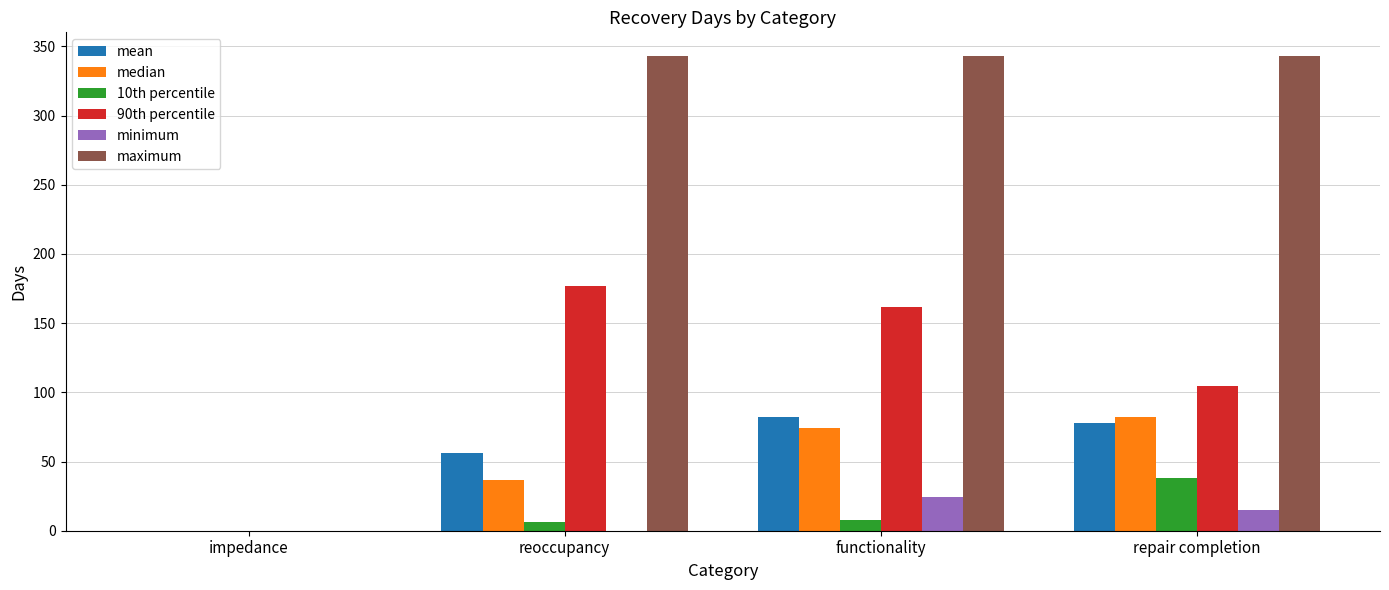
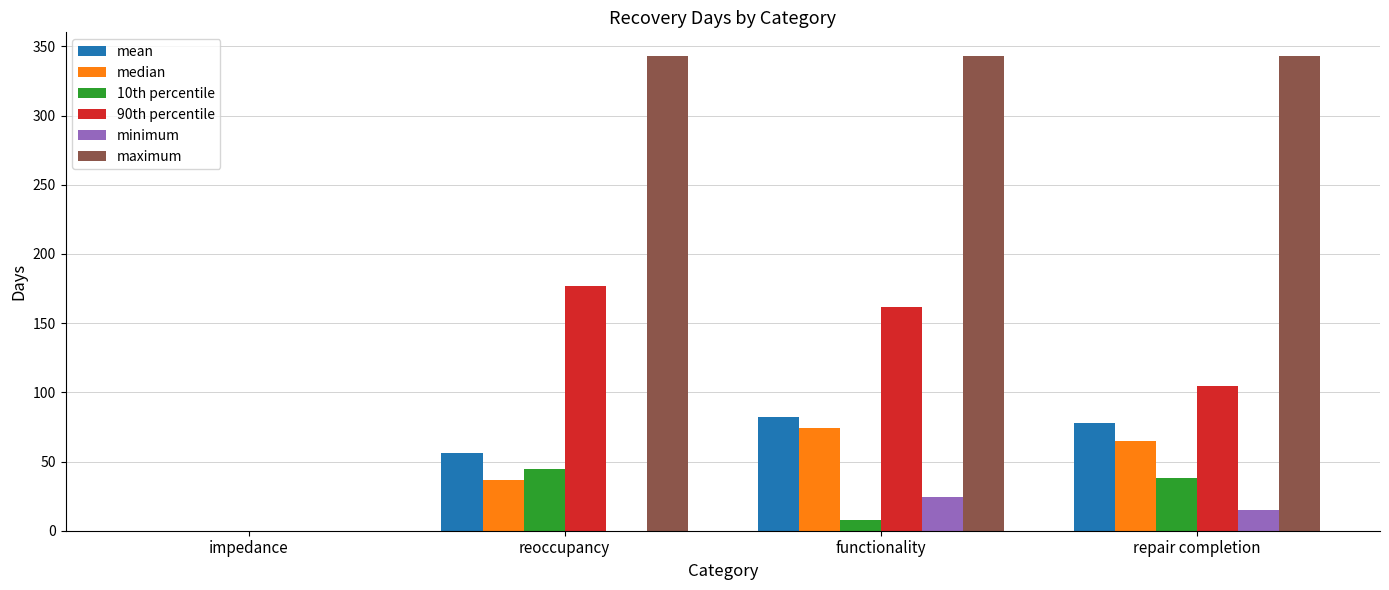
  {
    "mean": {
      "impedance": 0,
      "reoccupancy": 56,
      "functionality": 82,
      "repair completion": 78
    },
    "median": {
      "impedance": 0,
      "reoccupancy": 37,
      "functionality": 74,
-     "repair completion": 82
+     "repair completion": 65
    },
    "10th percentile": {
      "impedance": 0,
-     "reoccupancy": 6,
+     "reoccupancy": 45,
      "functionality": 8,
      "repair completion": 38
    },
    "90th percentile": {
      "impedance": 0,
      "reoccupancy": 177,
      "functionality": 162,
      "repair completion": 105
    },
    "minimum": {
      "impedance": 0,
      "reoccupancy": 0,
      "functionality": 25,
      "repair completion": 15
    },
    "maximum": {
      "impedance": 0,
      "reoccupancy": 343,
      "functionality": 343,
      "repair completion": 343
    }
  }
